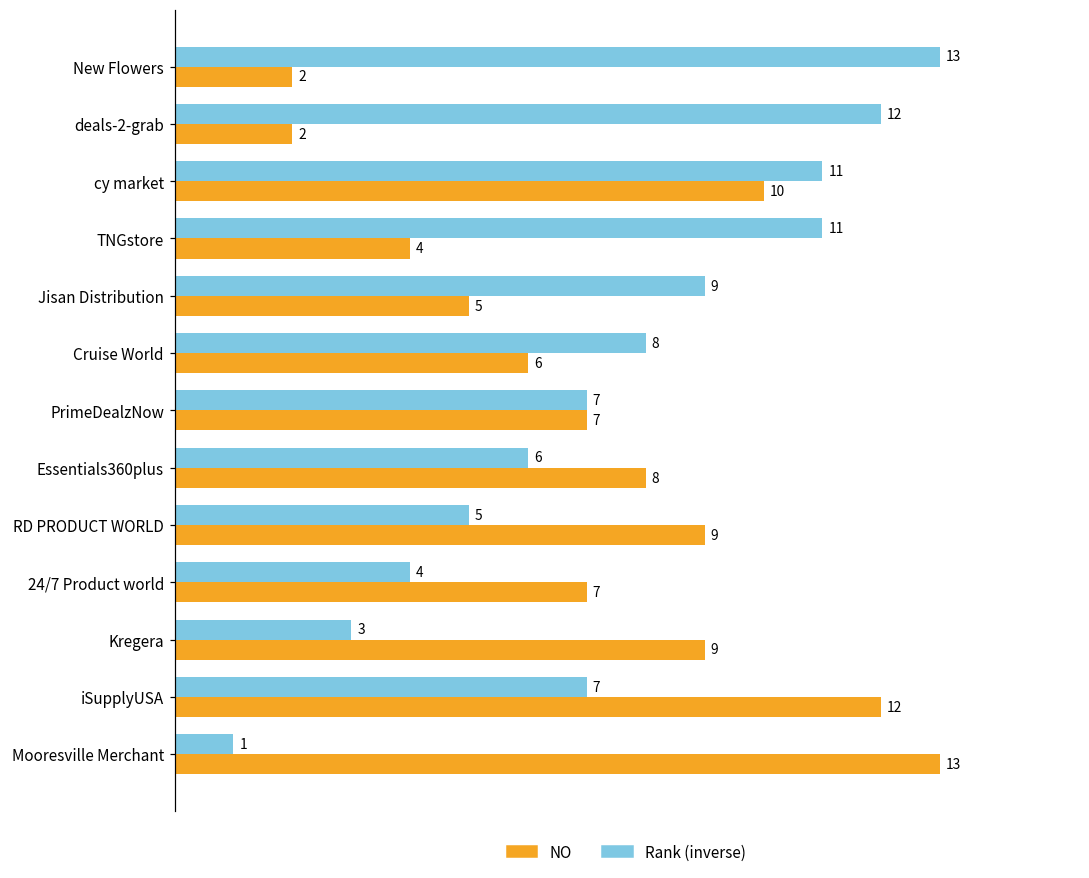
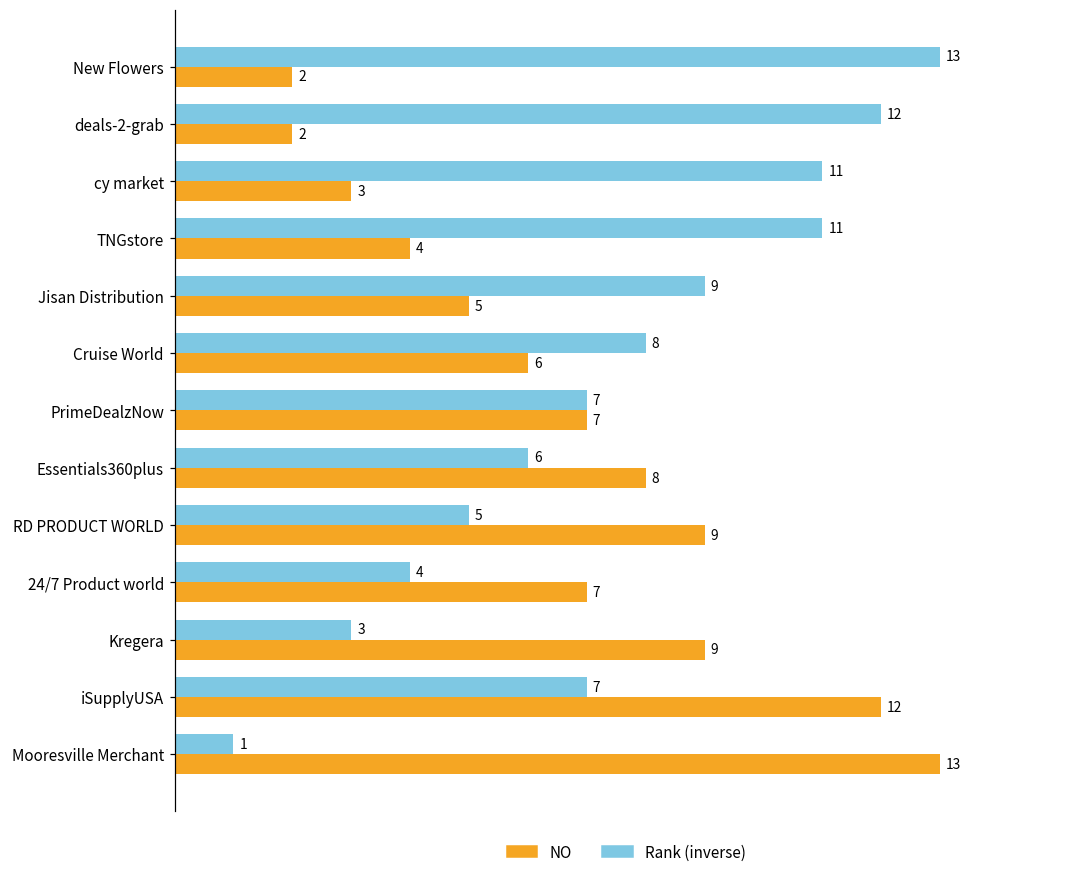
  {
    "NO": {
      "New Flowers": 2,
      "deals-2-grab": 2,
-     "cy market": 10,
+     "cy market": 3,
      "TNGstore": 4,
      "Jisan Distribution": 5,
      "Cruise World": 6,
      "PrimeDealzNow": 7,
      "Essentials360plus": 8,
      "RD PRODUCT WORLD": 9,
      "24/7 Product world": 7,
      "Kregera": 9,
      "iSupplyUSA": 12,
      "Mooresville Merchant": 13
    },
    "Rank (inverse)": {
      "New Flowers": 13,
      "deals-2-grab": 12,
      "cy market": 11,
      "TNGstore": 11,
      "Jisan Distribution": 9,
      "Cruise World": 8,
      "PrimeDealzNow": 7,
      "Essentials360plus": 6,
      "RD PRODUCT WORLD": 5,
      "24/7 Product world": 4,
      "Kregera": 3,
      "iSupplyUSA": 7,
      "Mooresville Merchant": 1
    }
  }
